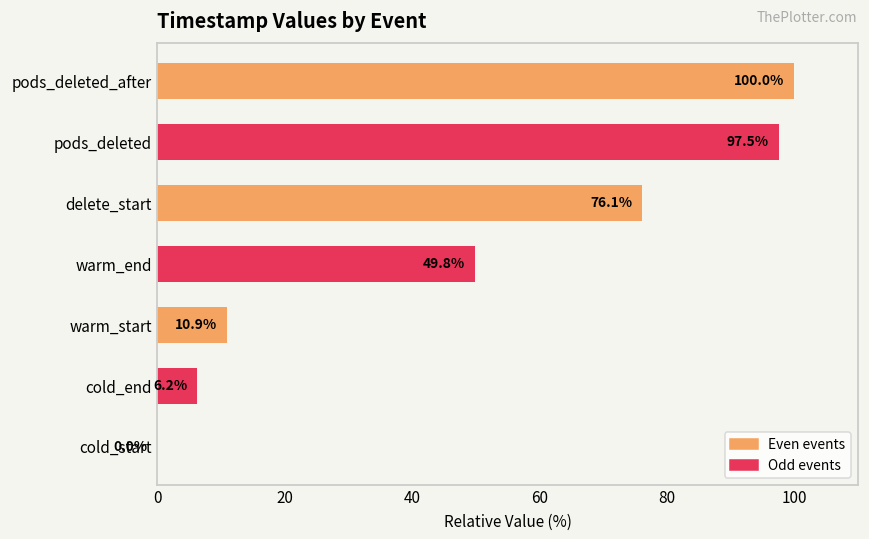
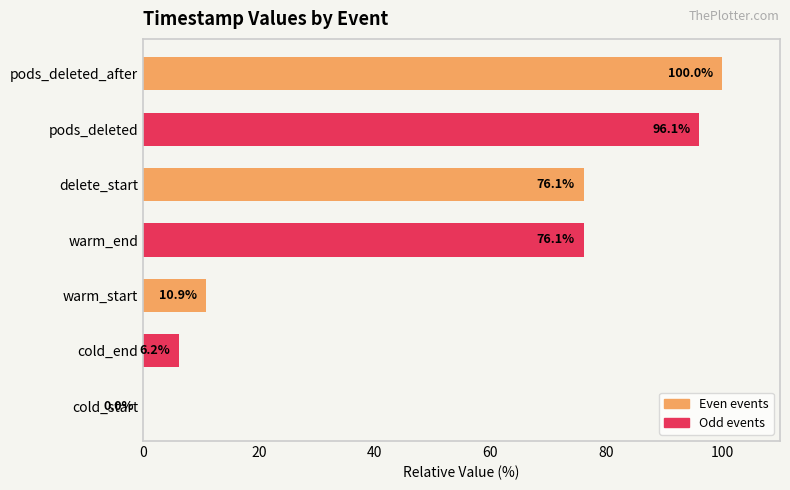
  {
    "pods_deleted_after": "100.0%",
-   "pods_deleted": "97.5%",
+   "pods_deleted": "96.1%",
    "delete_start": "76.1%",
-   "warm_end": "49.8%",
+   "warm_end": "76.1%",
    "warm_start": "10.9%",
    "cold_end": "6.2%",
    "cold_start": "0.0%"
  }
